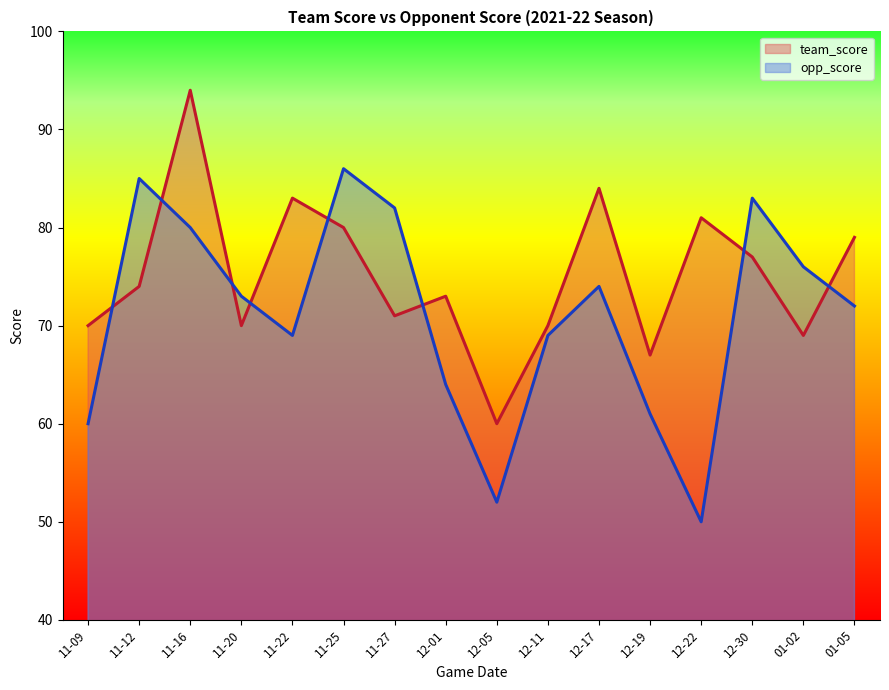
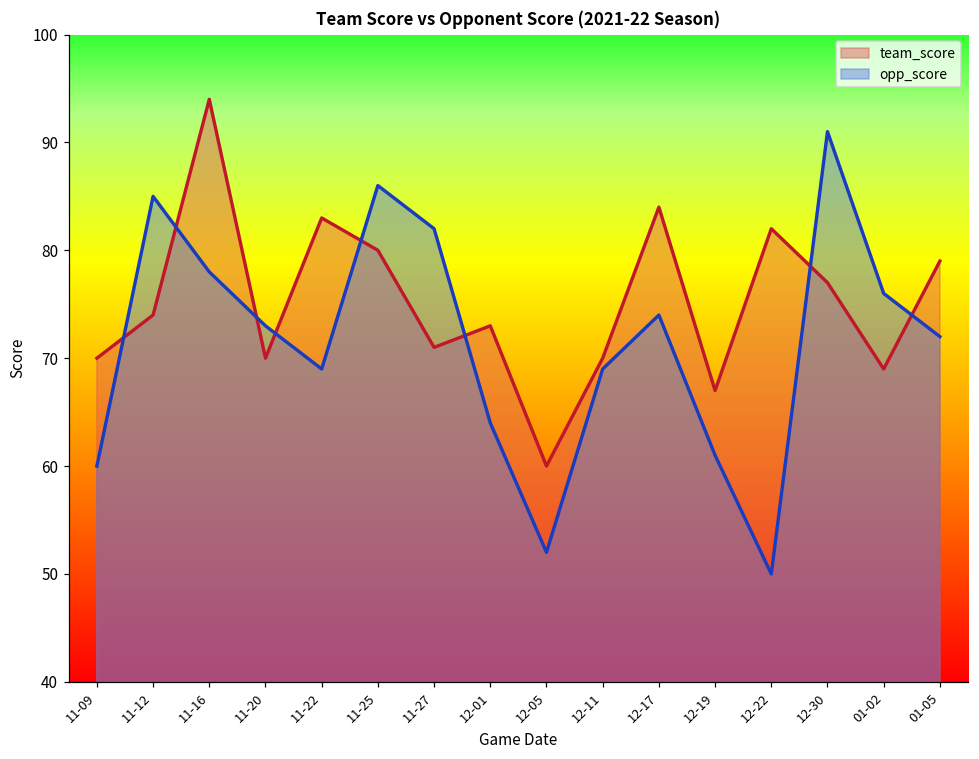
  {
    "team_score": {
      "11-09": 70,
      "11-12": 74,
      "11-16": 94,
      "11-20": 70,
      "11-22": 83,
      "11-25": 80,
      "11-27": 71,
      "12-01": 73,
      "12-05": 60,
      "12-11": 70,
      "12-17": 84,
      "12-19": 67,
-     "12-22": 81,
+     "12-22": 82,
      "12-30": 77,
      "01-02": 69,
      "01-05": 79
    },
    "opp_score": {
      "11-09": 60,
      "11-12": 85,
-     "11-16": 80,
+     "11-16": 78,
      "11-20": 73,
      "11-22": 69,
      "11-25": 86,
      "11-27": 82,
      "12-01": 64,
      "12-05": 52,
      "12-11": 69,
      "12-17": 74,
      "12-19": 61,
      "12-22": 50,
-     "12-30": 83,
+     "12-30": 91,
      "01-02": 76,
      "01-05": 72
    }
  }
